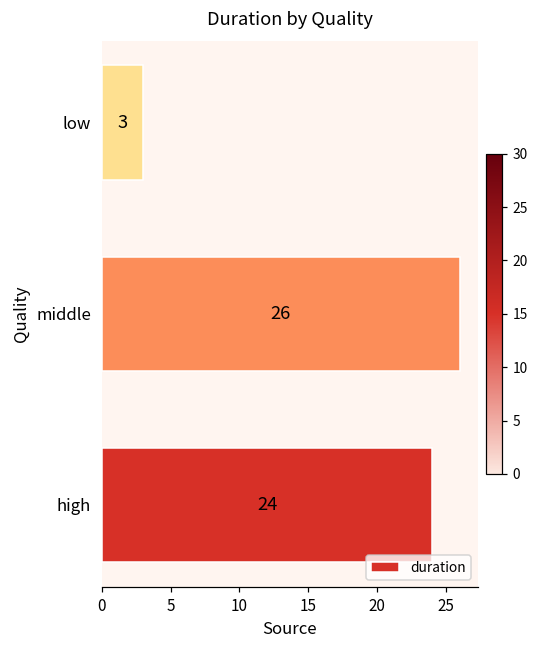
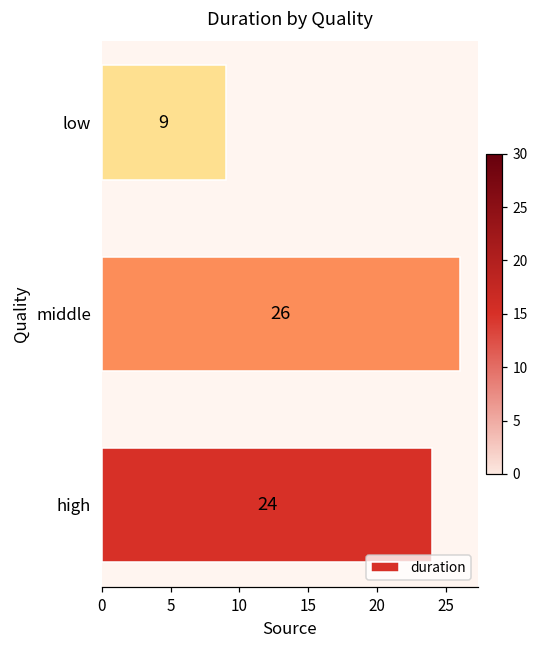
  {
-   "low": 3,
+   "low": 9,
    "middle": 26,
    "high": 24
  }
